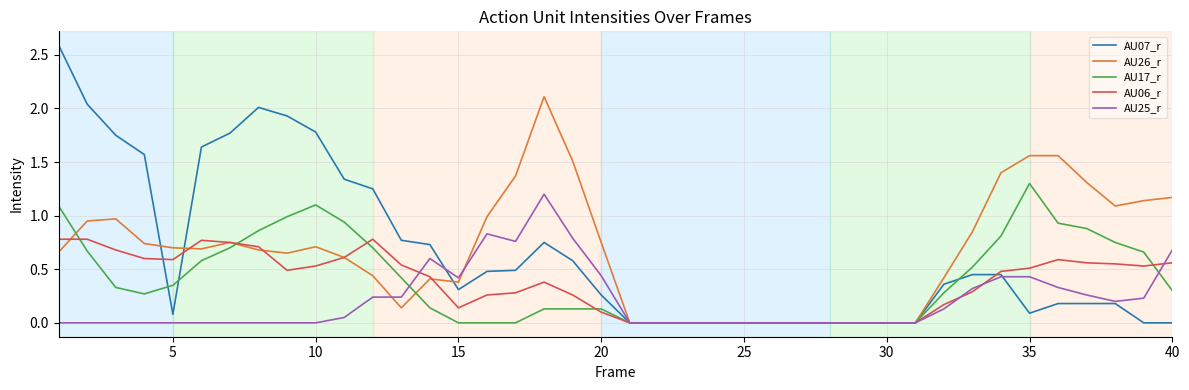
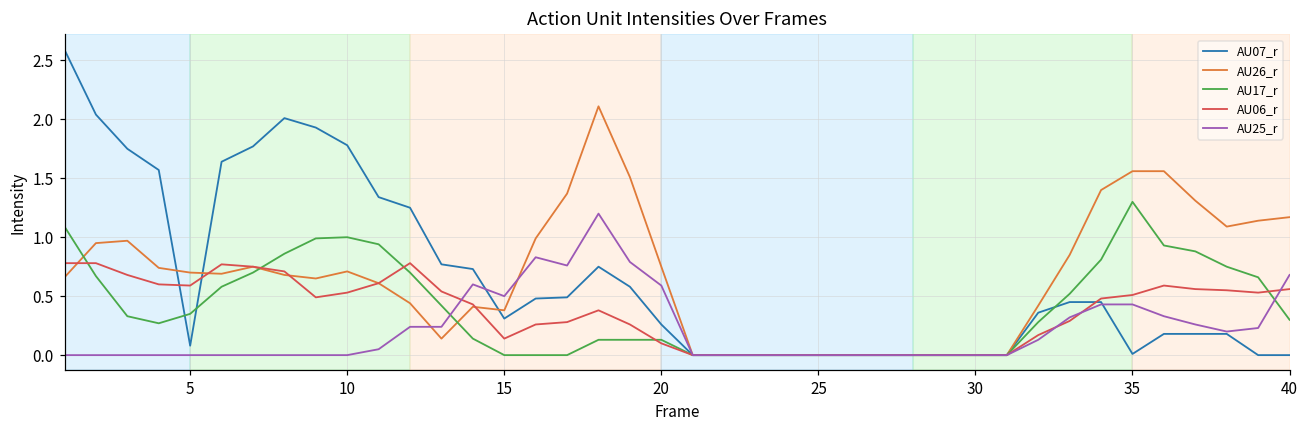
  {
    "AU07_r": {
      "5": 0.08,
      "10": 1.78,
      "15": 0.31,
      "20": 0.26,
-     "35": 0.09,
+     "35": 0.01,
      "40": 0.00
    },
    "AU17_r": {
      "5": 0.35,
-     "10": 1.1,
+     "10": 1.0,
      "15": 0.0,
      "20": 0.13,
      "35": 1.3,
      "40": 0.3
    },
    "AU25_r": {
      "5": 0.00,
      "10": 0.00,
-     "15": 0.42,
-     "20": 0.44,
+     "15": 0.50,
+     "20": 0.59,
      "35": 0.43,
      "40": 0.68
    }
  }
